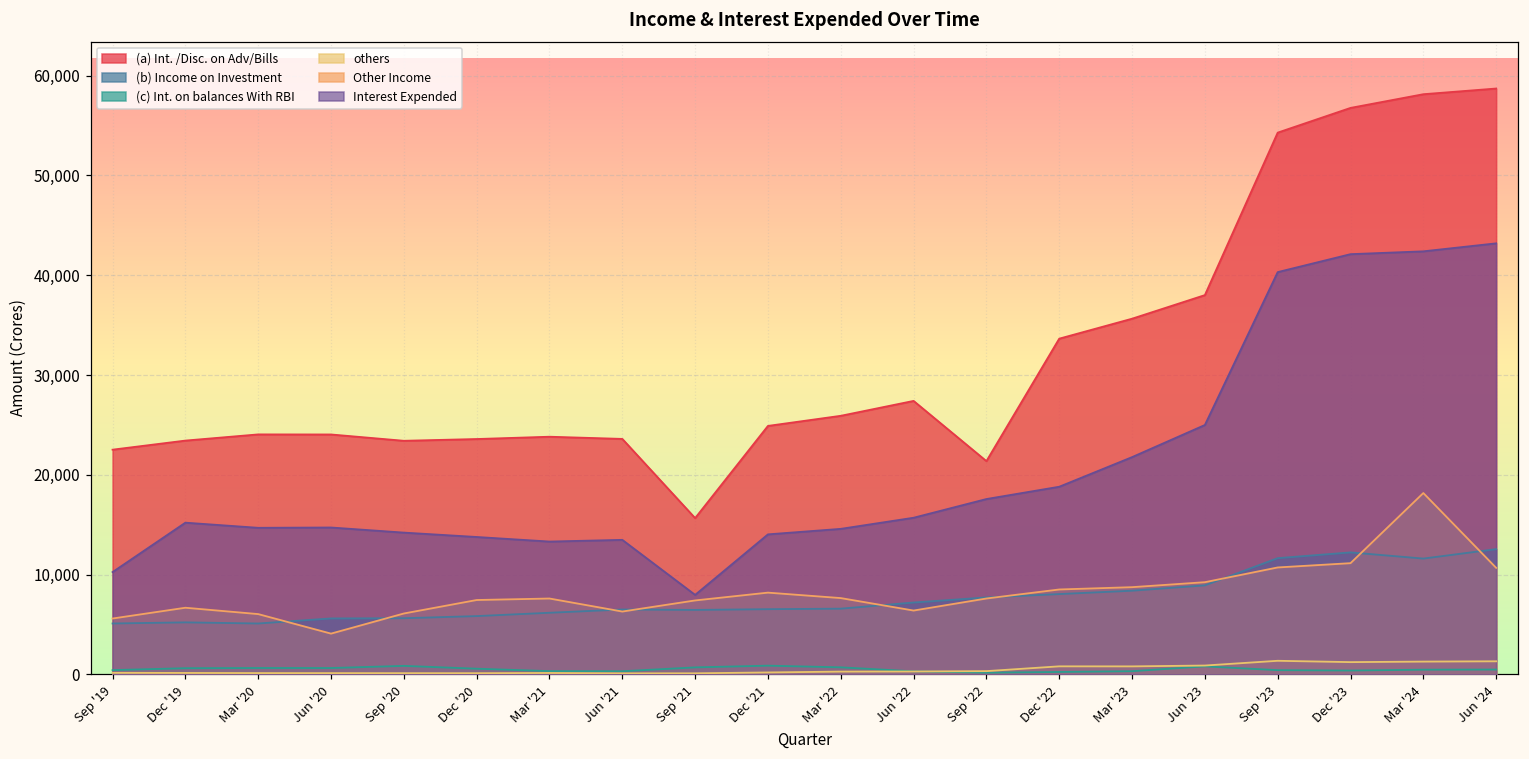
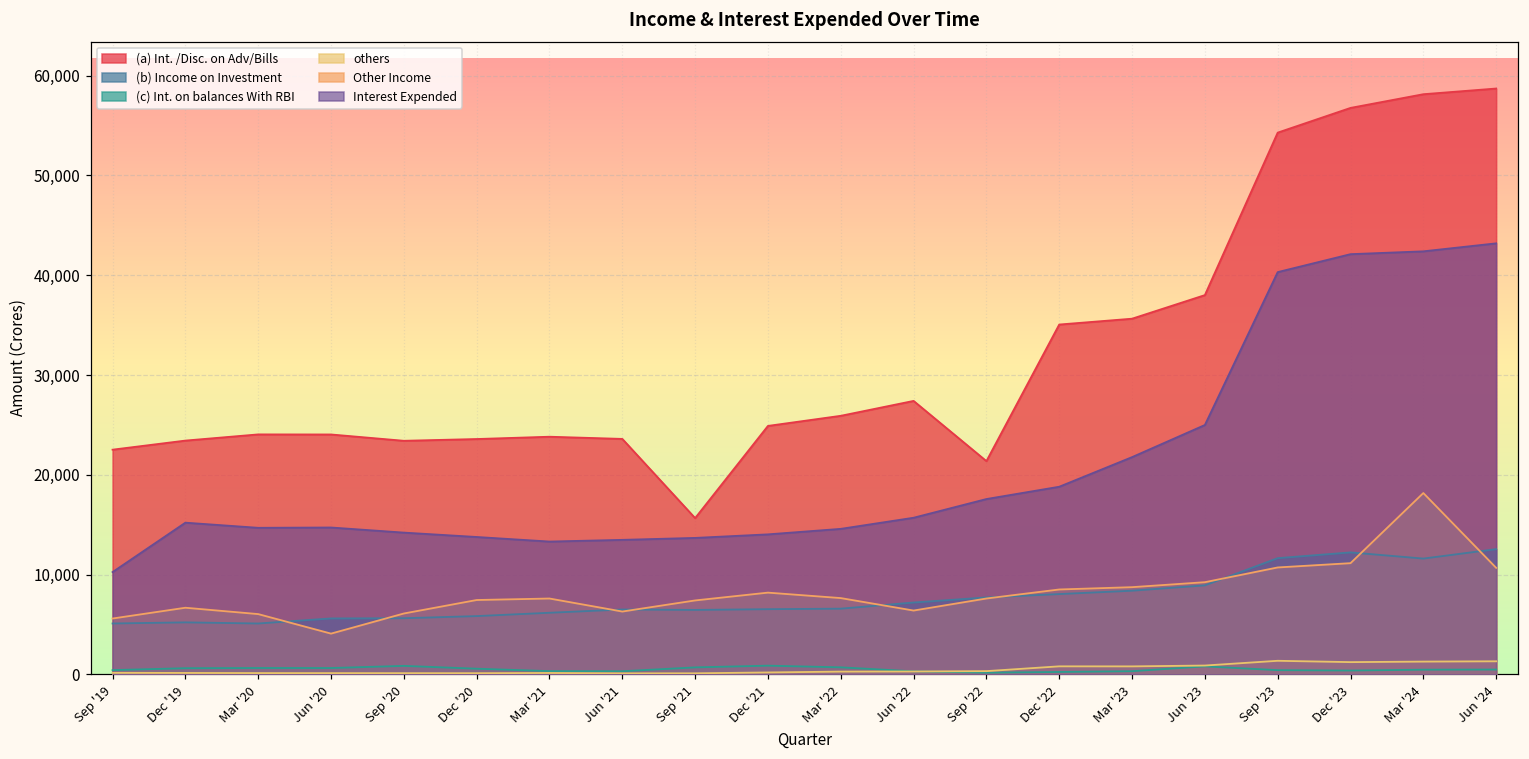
  {
    "(a) Int. /Disc. on Adv/Bills": {
      "Sep '19": "23,000",
      "Dec '19": "23,000",
      "Mar '20": "24,000",
      "Jun '20": "24,000",
      "Sep '20": "23,000",
      "Dec '20": "24,000",
      "Mar '21": "24,000",
      "Jun '21": "24,000",
      "Sep '21": "16,000",
      "Dec '21": "25,000",
      "Mar '22": "26,000",
      "Jun '22": "27,000",
      "Sep '22": "21,000",
-     "Dec '22": "34,000",
+     "Dec '22": "35,000",
      "Mar '23": "36,000",
      "Jun '23": "38,000",
      "Sep '23": "54,000",
      "Dec '23": "57,000",
      "Mar '24": "58,000",
      "Jun '24": "59,000"
    },
    "Interest Expended": {
      "Sep '19": "10,000",
      "Dec '19": "15,000",
      "Mar '20": "15,000",
      "Jun '20": "15,000",
      "Sep '20": "14,000",
      "Dec '20": "14,000",
      "Mar '21": "13,000",
      "Jun '21": "13,000",
-     "Sep '21": "8,000",
+     "Sep '21": "14,000",
      "Dec '21": "14,000",
      "Mar '22": "15,000",
      "Jun '22": "16,000",
      "Sep '22": "18,000",
      "Dec '22": "19,000",
      "Mar '23": "22,000",
      "Jun '23": "25,000",
      "Sep '23": "40,000",
      "Dec '23": "42,000",
      "Mar '24": "42,000",
      "Jun '24": "43,000"
    }
  }
